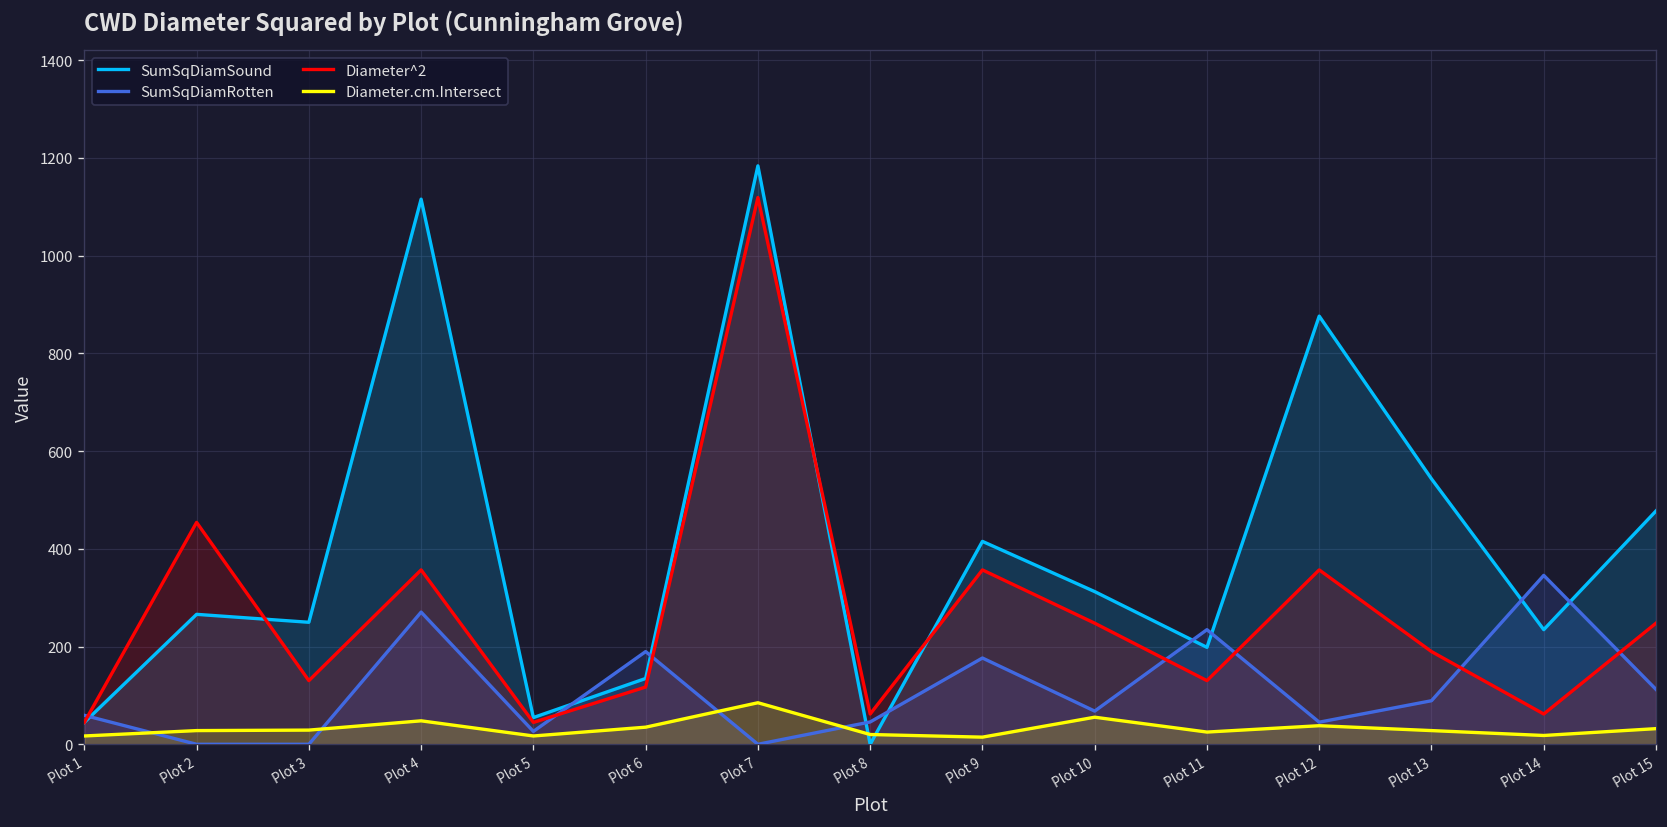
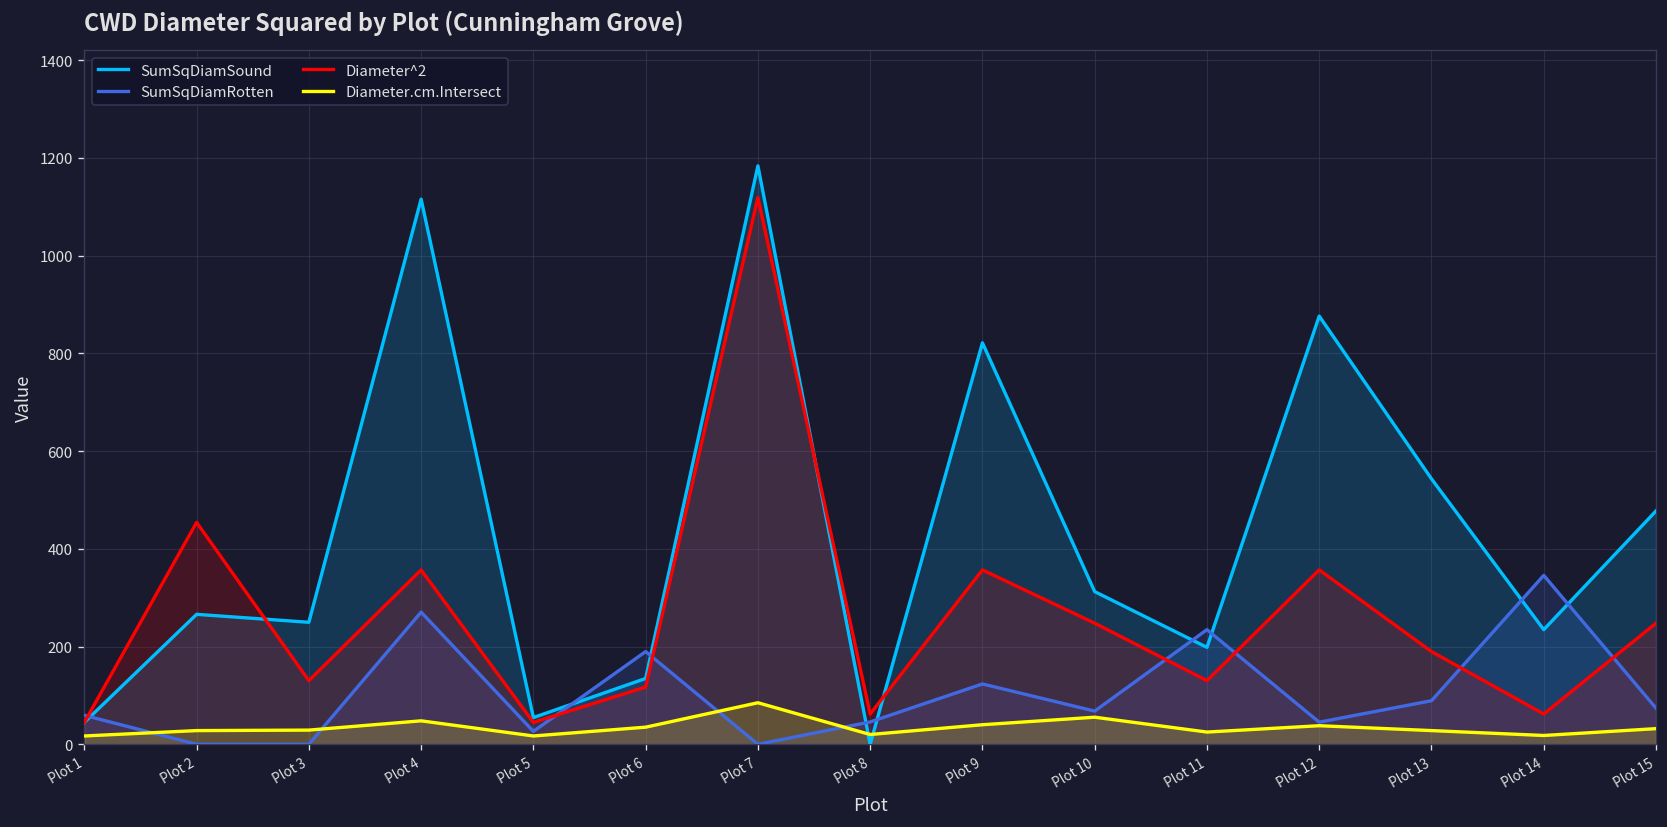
  {
    "SumSqDiamSound": {
      "Plot 2": 270,
      "Plot 3": 250,
      "Plot 4": 1120,
      "Plot 5": 50,
      "Plot 6": 130,
      "Plot 7": 1180,
      "Plot 8": 0,
-     "Plot 9": 420,
+     "Plot 9": 820,
      "Plot 10": 310,
      "Plot 11": 200,
      "Plot 12": 880,
      "Plot 13": 540,
      "Plot 14": 230,
      "Plot 15": 480
    },
    "SumSqDiamRotten": {
      "Plot 1": 60,
      "Plot 2": 0,
      "Plot 3": 0,
      "Plot 4": 270,
      "Plot 5": 30,
      "Plot 6": 190,
      "Plot 7": 0,
      "Plot 8": 50,
-     "Plot 9": 180,
+     "Plot 9": 120,
      "Plot 10": 70,
      "Plot 11": 230,
      "Plot 12": 50,
      "Plot 13": 90,
      "Plot 14": 350,
-     "Plot 15": 110
+     "Plot 15": 70
    },
    "Diameter^2": {
      "Plot 2": 450,
      "Plot 3": 130,
      "Plot 4": 360,
      "Plot 5": 40,
      "Plot 6": 120,
      "Plot 7": 1120,
      "Plot 8": 60,
      "Plot 9": 360,
      "Plot 10": 250,
      "Plot 11": 130,
      "Plot 12": 360,
      "Plot 13": 190,
      "Plot 14": 60,
      "Plot 15": 250
    },
    "Diameter.cm.Intersect": {
      "Plot 1": 20,
      "Plot 2": 30,
      "Plot 3": 30,
      "Plot 4": 50,
      "Plot 5": 20,
      "Plot 6": 40,
      "Plot 7": 90,
      "Plot 8": 20,
-     "Plot 9": 10,
+     "Plot 9": 40,
      "Plot 10": 60,
      "Plot 11": 30,
      "Plot 12": 40,
      "Plot 13": 30,
      "Plot 14": 20,
      "Plot 15": 30
    }
  }
